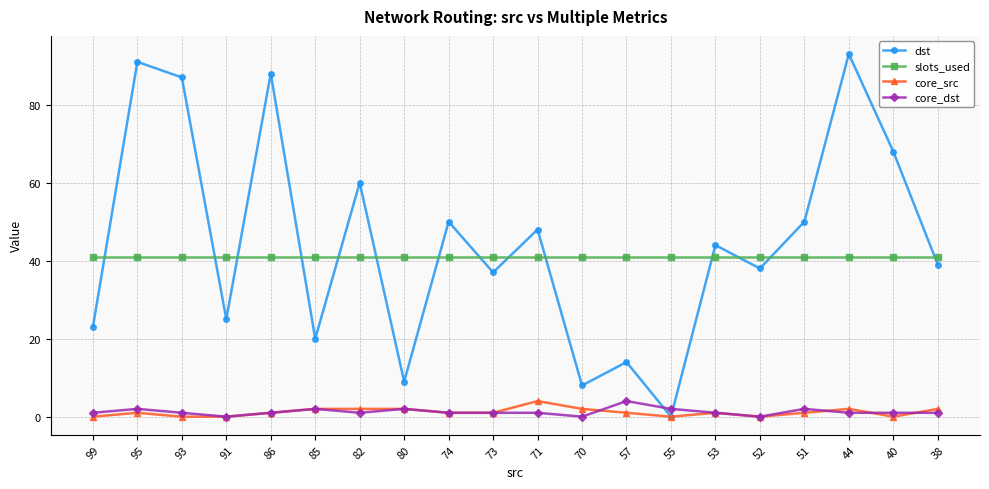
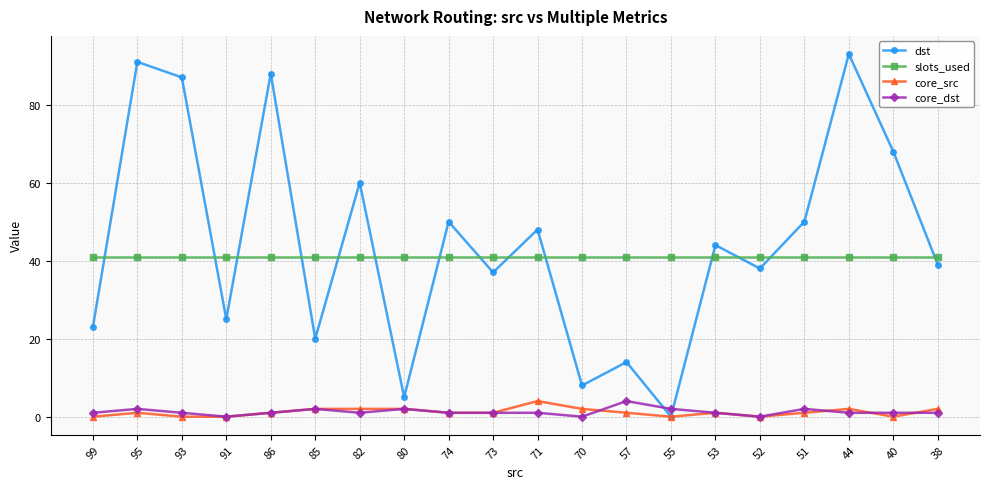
  {
    "dst": {
      "99": 23,
      "95": 91,
      "93": 87,
      "91": 25,
      "86": 88,
      "85": 20,
      "82": 60,
-     "80": 9,
+     "80": 5,
      "74": 50,
      "73": 37,
      "71": 48,
      "70": 8,
      "57": 14,
      "53": 44,
      "52": 38,
      "51": 50,
      "44": 93,
      "40": 68,
      "38": 39
    },
    "slots_used": {
      "99": 41,
      "95": 41,
      "93": 41,
      "91": 41,
      "86": 41,
      "85": 41,
      "82": 41,
      "80": 41,
      "74": 41,
      "73": 41,
      "71": 41,
      "70": 41,
      "57": 41,
      "55": 41,
      "53": 41,
      "52": 41,
      "51": 41,
      "44": 41,
      "40": 41,
      "38": 41
    },
    "core_src": {
      "99": 0,
      "95": 1,
      "93": 0,
      "82": 2,
      "71": 4,
      "70": 2,
      "57": 1,
      "51": 1,
      "44": 2,
      "40": 0,
      "38": 2
    },
    "core_dst": {
      "99": 1,
      "95": 2,
      "93": 1,
      "82": 1,
      "71": 1,
      "70": 0,
      "57": 4,
      "55": 2,
      "51": 2,
      "44": 1,
      "40": 1,
      "38": 1
    }
  }
